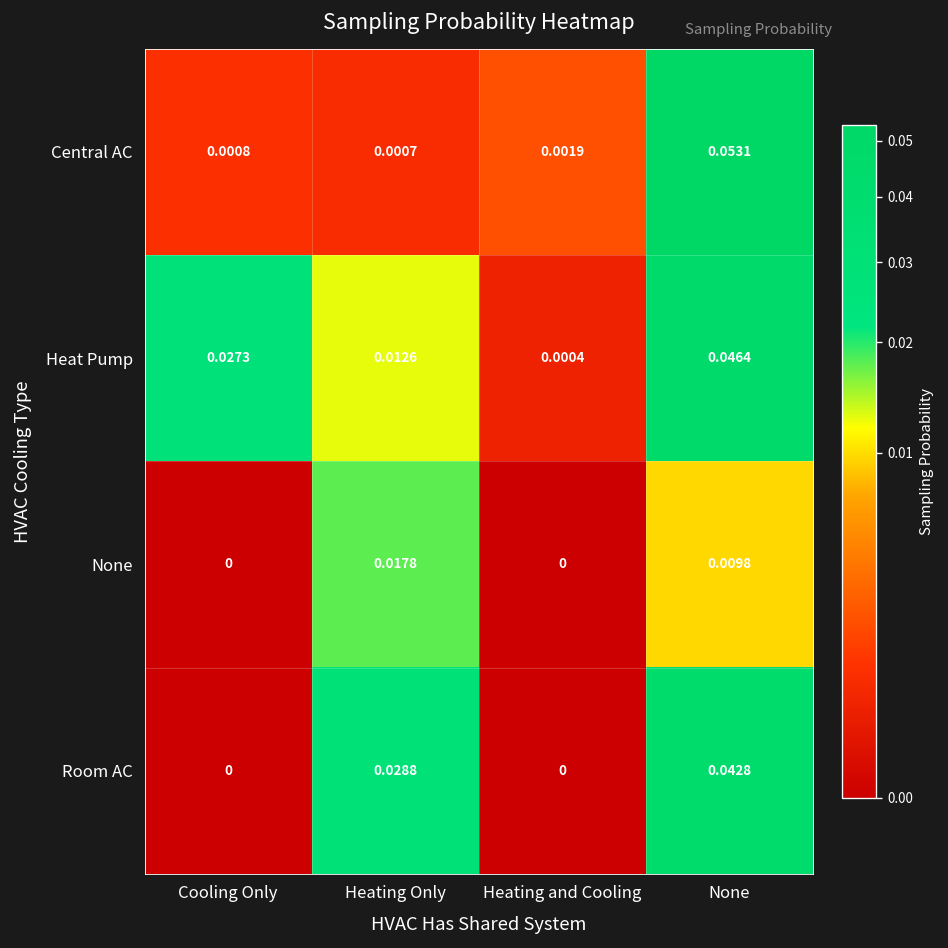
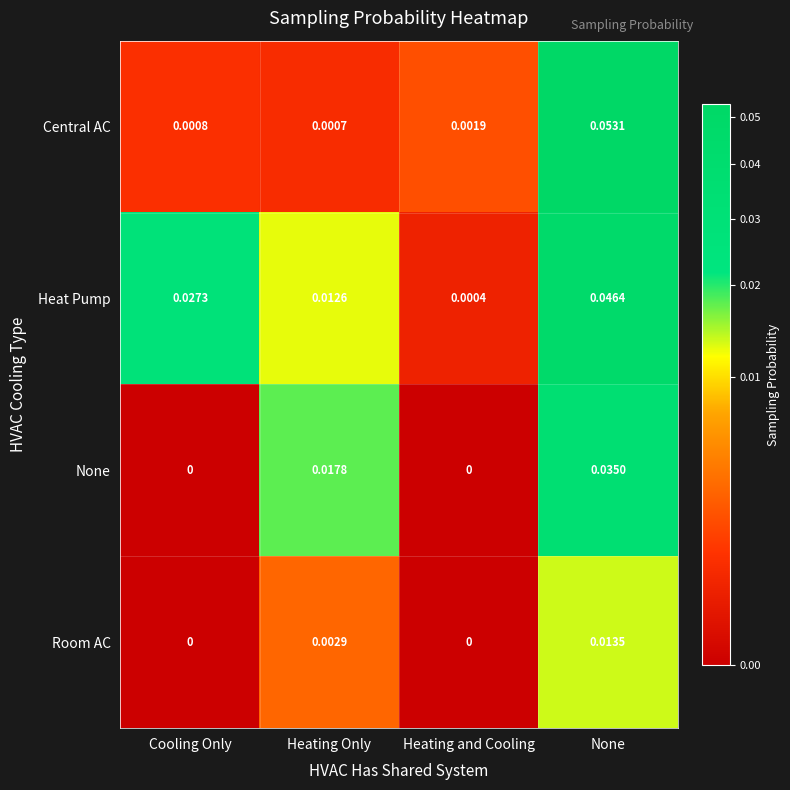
  {
    "Central AC": {
      "Cooling Only": 0.0008,
      "Heating Only": 0.0007,
      "Heating and Cooling": 0.0019,
      "None": 0.0531
    },
    "Heat Pump": {
      "Cooling Only": 0.0273,
      "Heating Only": 0.0126,
      "Heating and Cooling": 0.0004,
      "None": 0.0464
    },
    "None": {
      "Cooling Only": 0,
      "Heating Only": 0.0178,
      "Heating and Cooling": 0,
-     "None": 0.0098
+     "None": 0.0350
    },
    "Room AC": {
      "Cooling Only": 0,
-     "Heating Only": 0.0288,
+     "Heating Only": 0.0029,
      "Heating and Cooling": 0,
-     "None": 0.0428
+     "None": 0.0135
    }
  }
